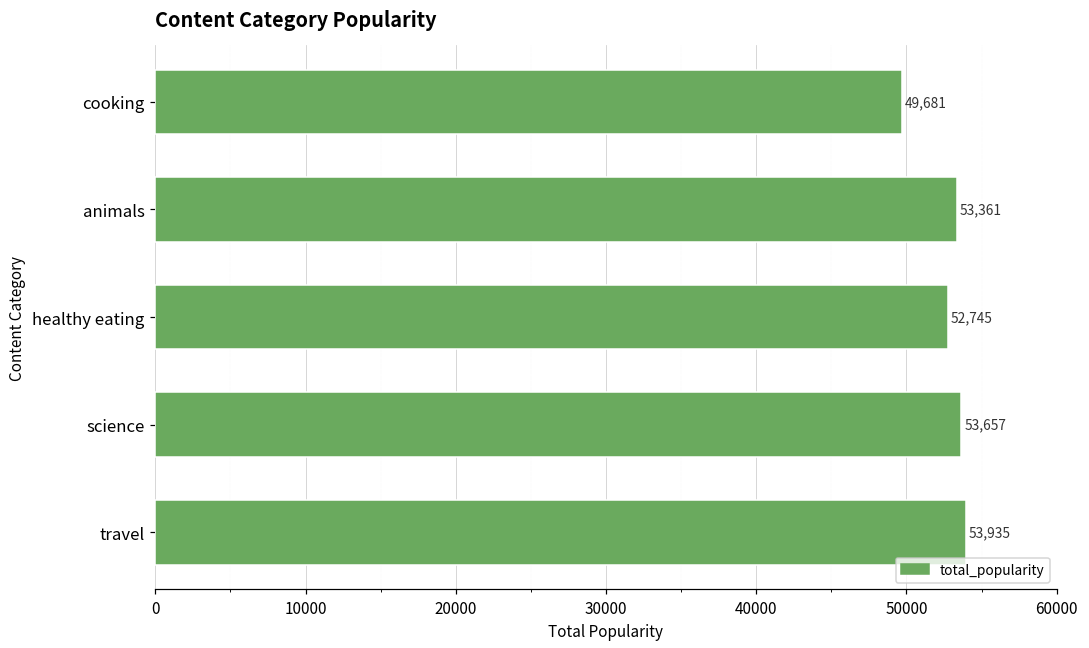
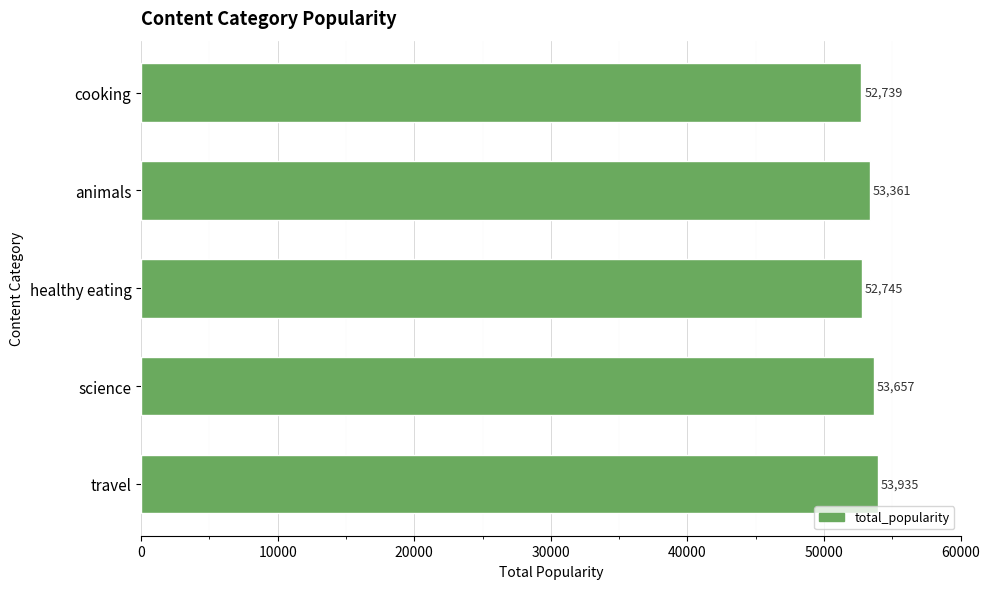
  {
-   "cooking": "49,681",
+   "cooking": "52,739",
    "animals": "53,361",
    "healthy eating": "52,745",
    "science": "53,657",
    "travel": "53,935"
  }
